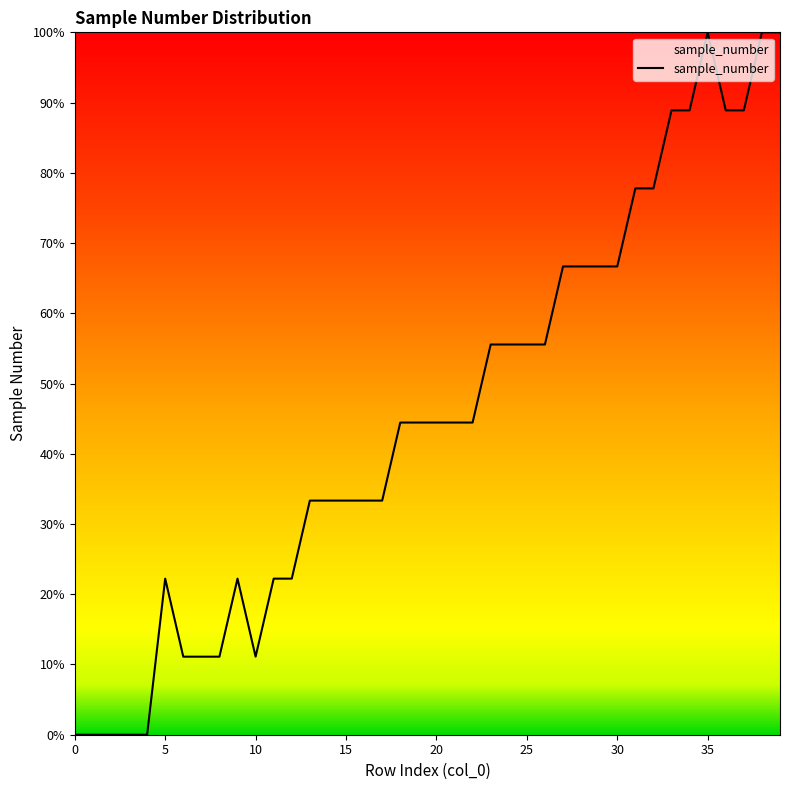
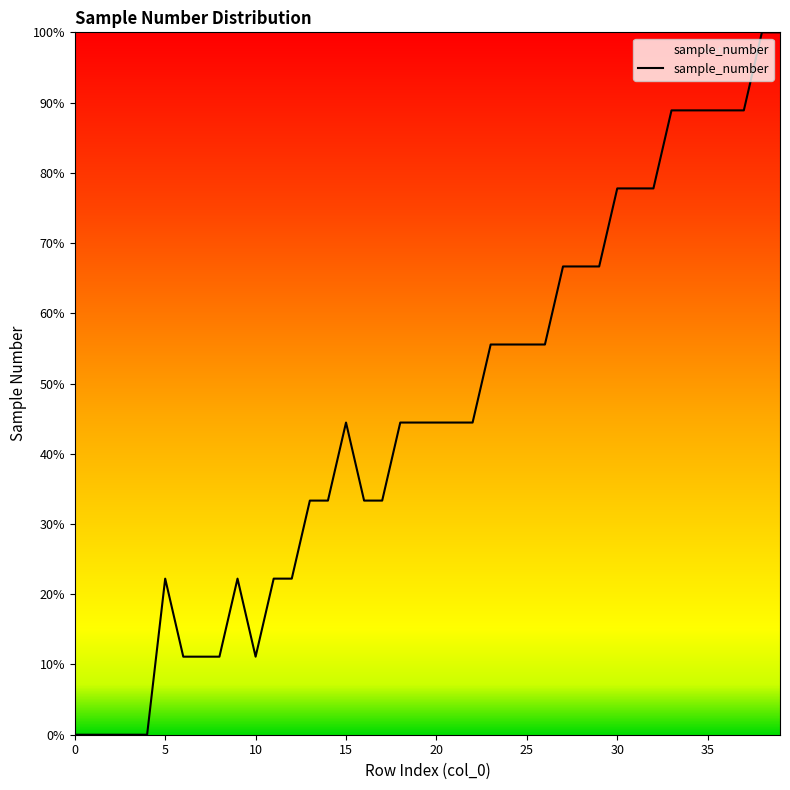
  {
    "0": "0%",
    "5": "22%",
    "10": "11%",
-   "15": "33%",
+   "15": "44%",
    "20": "44%",
    "25": "56%",
-   "30": "67%",
-   "35": "100%"
+   "30": "78%",
+   "35": "89%"
  }
